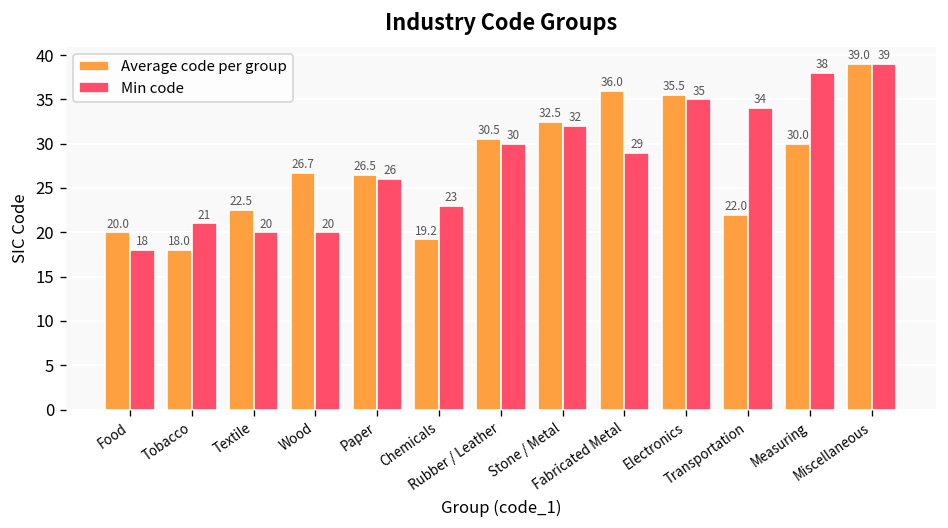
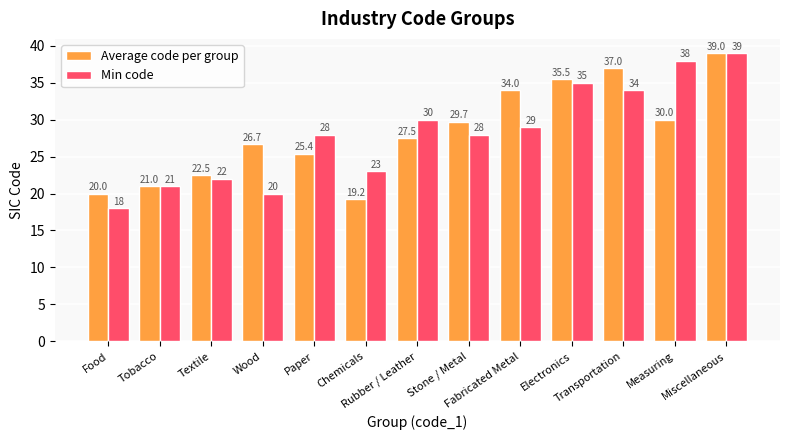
  {
    "Average code per group": {
      "Food": 20.0,
-     "Tobacco": 18.0,
+     "Tobacco": 21.0,
      "Textile": 22.5,
      "Wood": 26.7,
-     "Paper": 26.5,
+     "Paper": 25.4,
      "Chemicals": 19.2,
-     "Rubber / Leather": 30.5,
-     "Stone / Metal": 32.5,
-     "Fabricated Metal": 36.0,
+     "Rubber / Leather": 27.5,
+     "Stone / Metal": 29.7,
+     "Fabricated Metal": 34.0,
      "Electronics": 35.5,
-     "Transportation": 22.0,
+     "Transportation": 37.0,
      "Measuring": 30.0,
      "Miscellaneous": 39.0
    },
    "Min code": {
      "Food": 18,
      "Tobacco": 21,
-     "Textile": 20,
+     "Textile": 22,
      "Wood": 20,
-     "Paper": 26,
+     "Paper": 28,
      "Chemicals": 23,
      "Rubber / Leather": 30,
-     "Stone / Metal": 32,
+     "Stone / Metal": 28,
      "Fabricated Metal": 29,
      "Electronics": 35,
      "Transportation": 34,
      "Measuring": 38,
      "Miscellaneous": 39
    }
  }
